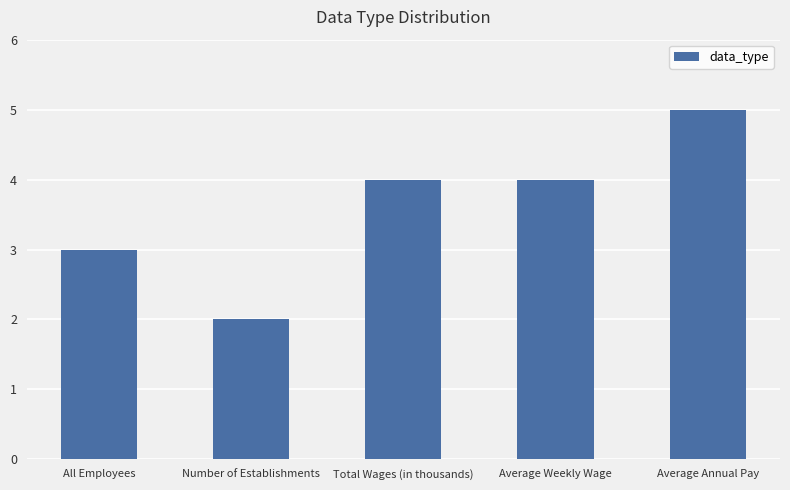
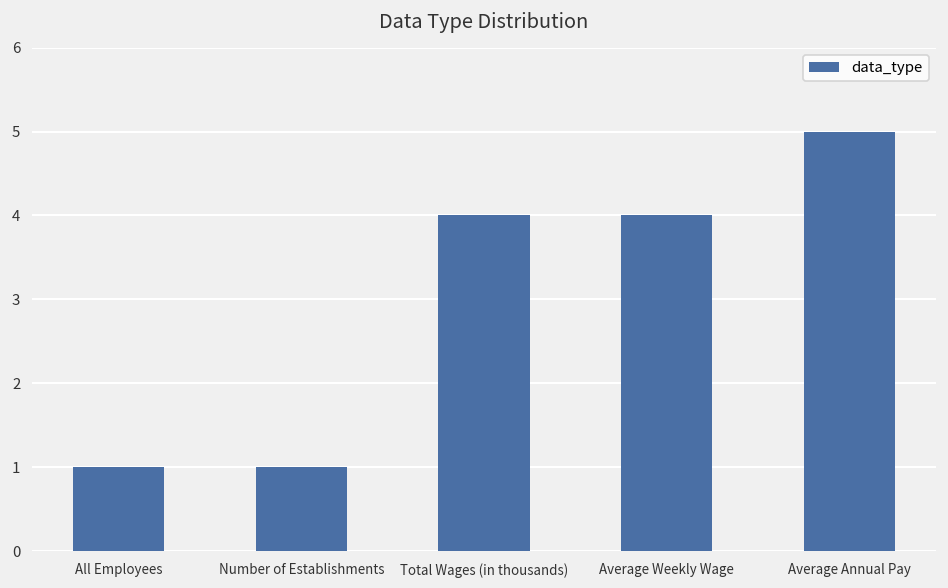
  {
-   "All Employees": 3,
-   "Number of Establishments": 2,
+   "All Employees": 1,
+   "Number of Establishments": 1,
    "Total Wages (in thousands)": 4,
    "Average Weekly Wage": 4,
    "Average Annual Pay": 5
  }
